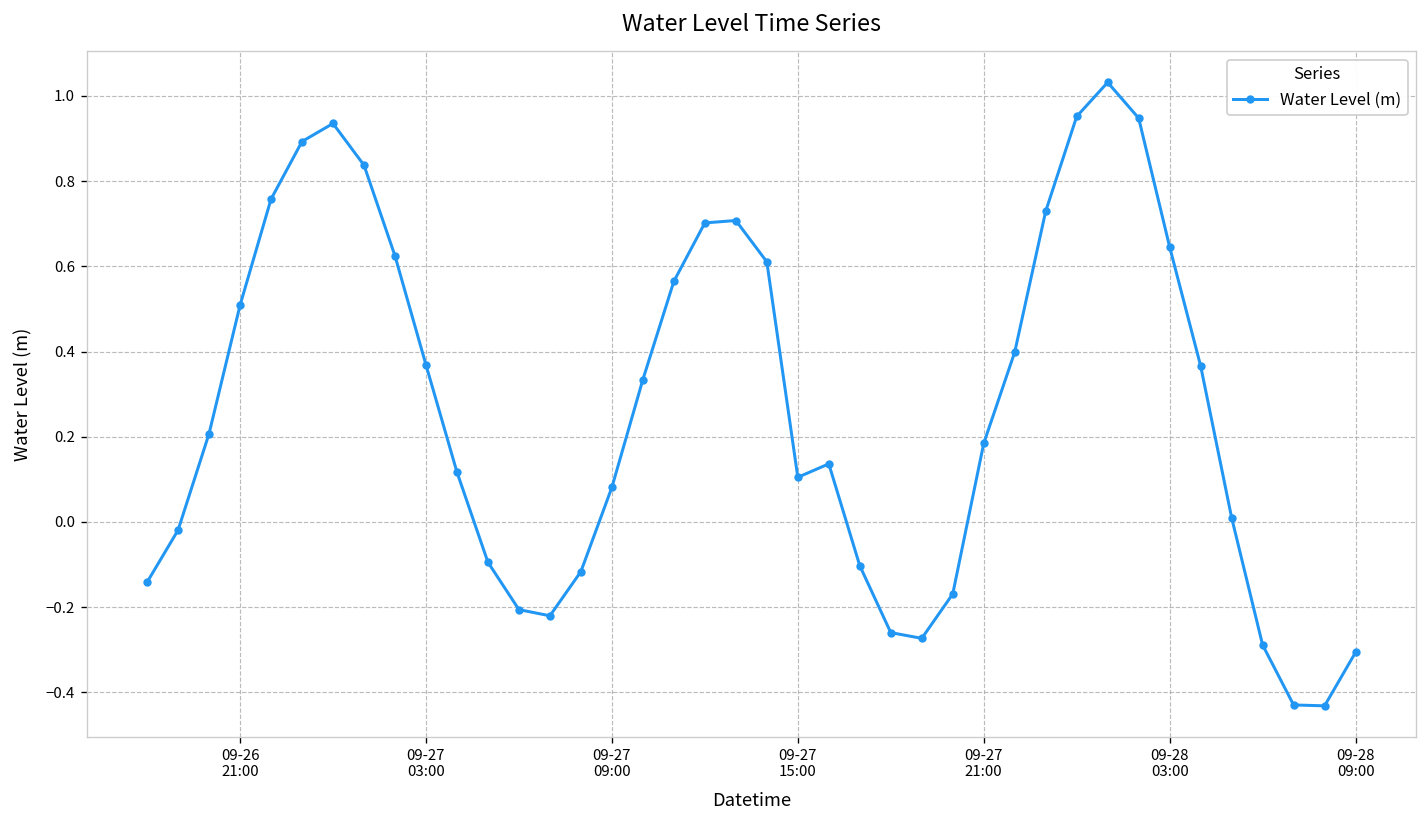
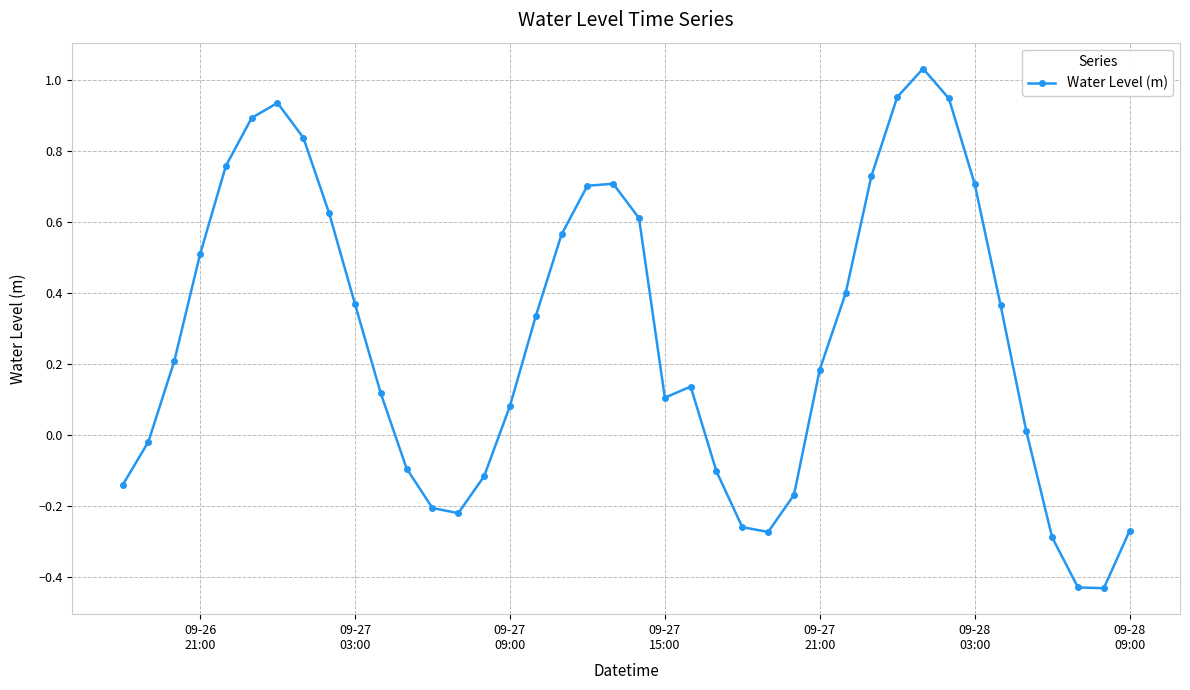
  {
    "09-26 21:00": 0.51,
    "09-27 03:00": 0.37,
    "09-27 09:00": 0.08,
    "09-27 15:00": 0.10,
    "09-27 21:00": 0.18,
-   "09-28 03:00": 0.65,
-   "09-28 09:00": -0.31
+   "09-28 03:00": 0.71,
+   "09-28 09:00": -0.27
  }
